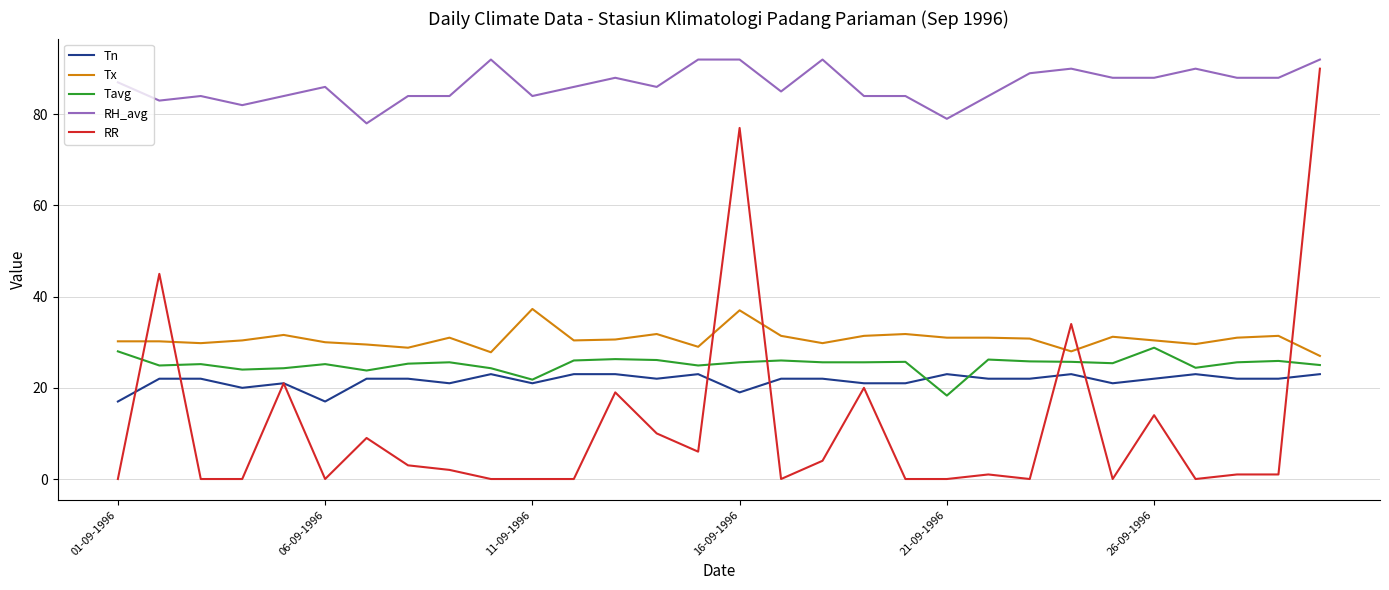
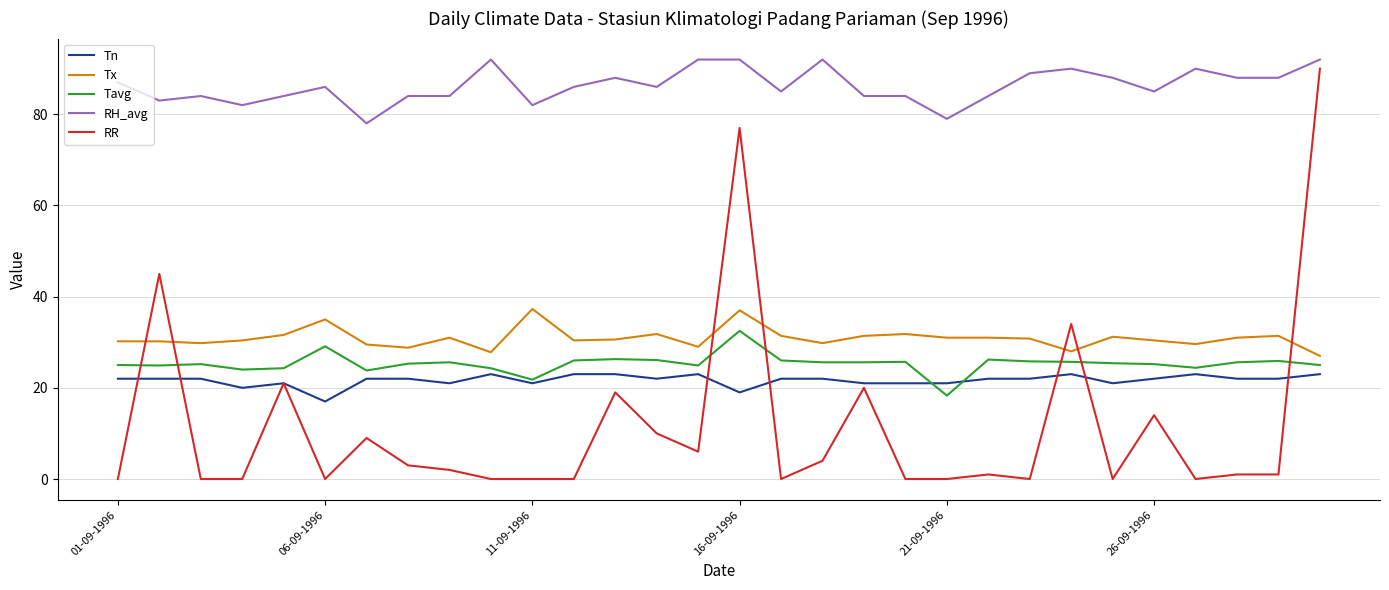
  {
    "Tn": {
-     "01-09-1996": 17,
+     "01-09-1996": 22,
      "06-09-1996": 17,
      "11-09-1996": 21,
      "16-09-1996": 19,
-     "21-09-1996": 23,
+     "21-09-1996": 21,
      "26-09-1996": 22
    },
    "Tx": {
      "01-09-1996": 30,
-     "06-09-1996": 30,
+     "06-09-1996": 35,
      "11-09-1996": 37,
      "16-09-1996": 37,
      "21-09-1996": 31,
      "26-09-1996": 30
    },
    "Tavg": {
-     "01-09-1996": 28,
-     "06-09-1996": 25,
+     "01-09-1996": 25,
+     "06-09-1996": 29,
      "11-09-1996": 22,
-     "16-09-1996": 26,
+     "16-09-1996": 33,
      "21-09-1996": 18,
-     "26-09-1996": 29
+     "26-09-1996": 25
    },
    "RH_avg": {
      "06-09-1996": 86,
-     "11-09-1996": 84,
+     "11-09-1996": 82,
      "16-09-1996": 92,
      "21-09-1996": 79,
-     "26-09-1996": 88
+     "26-09-1996": 85
    },
    "RR": {
      "01-09-1996": 0,
      "06-09-1996": 0,
      "11-09-1996": 0,
      "16-09-1996": 77,
      "21-09-1996": 0,
      "26-09-1996": 14
    }
  }
